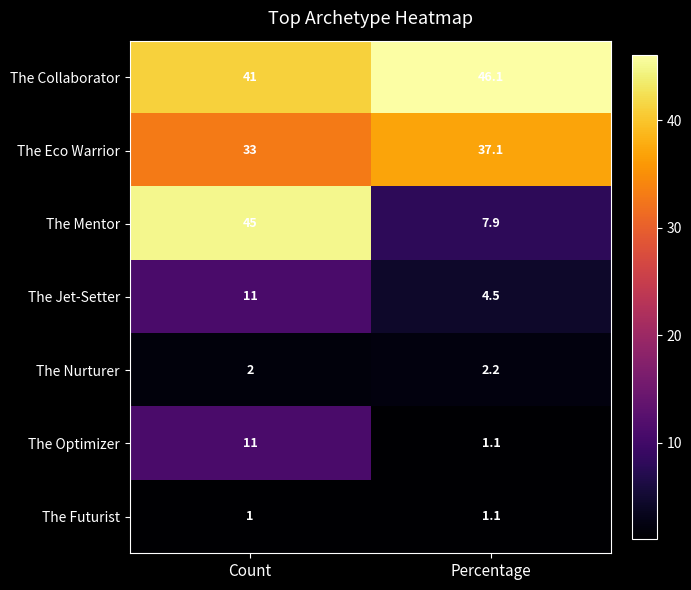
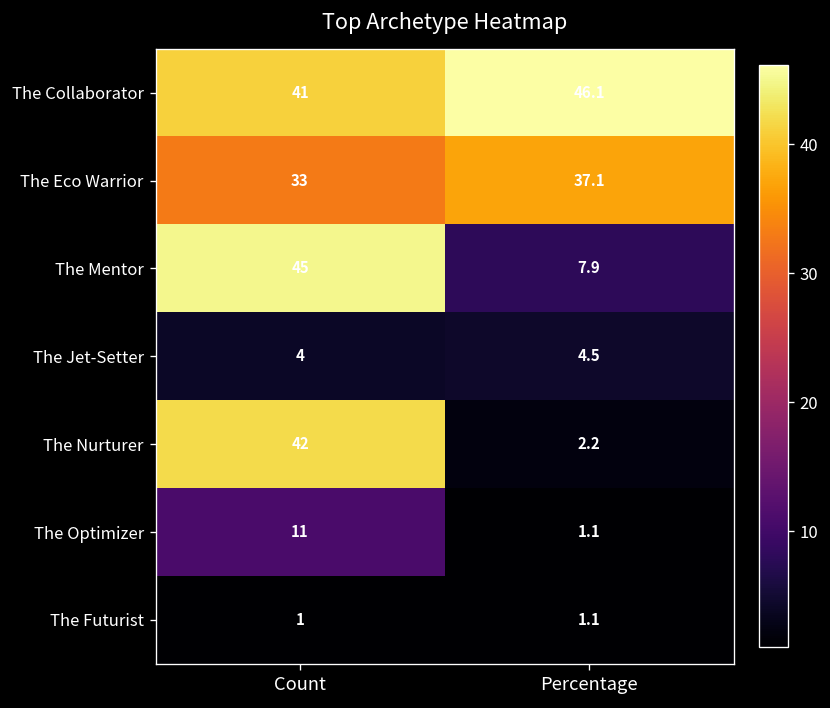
  {
    "The Collaborator": {
      "Count": 41,
      "Percentage": 46.1
    },
    "The Eco Warrior": {
      "Count": 33,
      "Percentage": 37.1
    },
    "The Mentor": {
      "Count": 45,
      "Percentage": 7.9
    },
    "The Jet-Setter": {
-     "Count": 11,
+     "Count": 4,
      "Percentage": 4.5
    },
    "The Nurturer": {
-     "Count": 2,
+     "Count": 42,
      "Percentage": 2.2
    },
    "The Optimizer": {
      "Count": 11,
      "Percentage": 1.1
    },
    "The Futurist": {
      "Count": 1,
      "Percentage": 1.1
    }
  }
